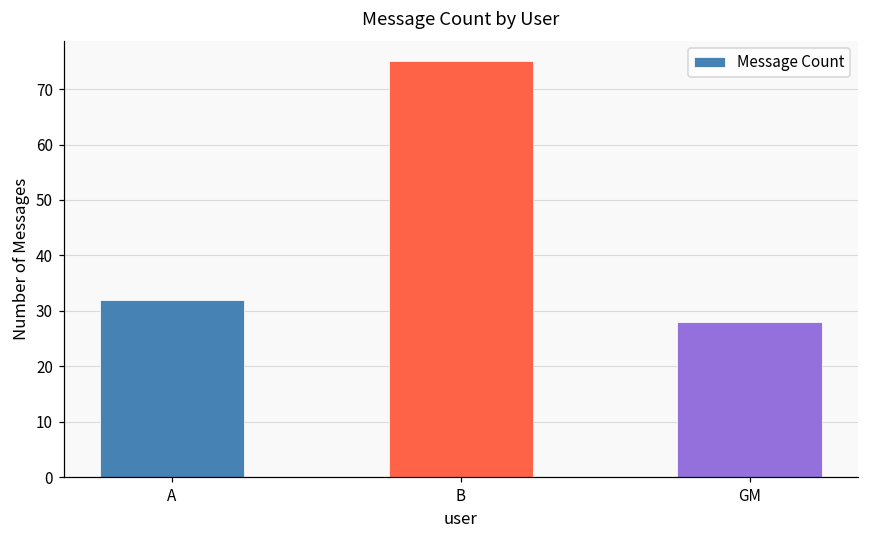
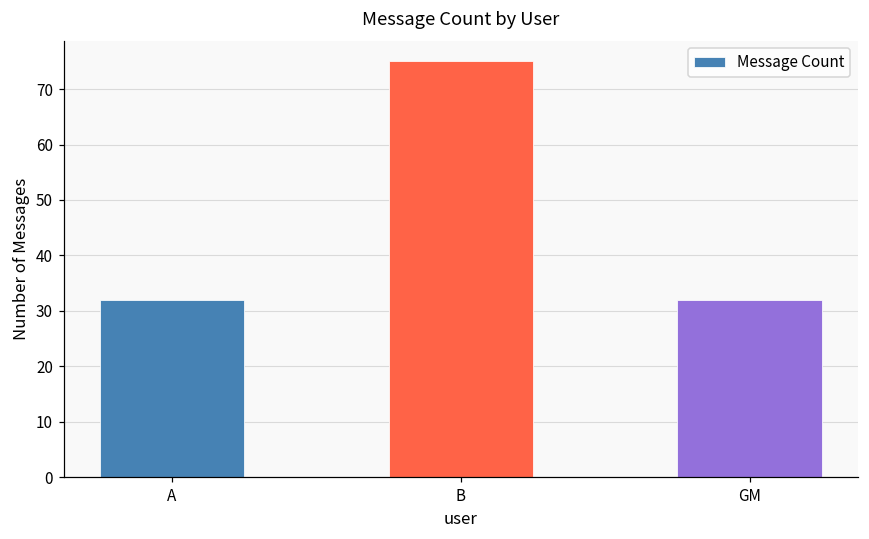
  {
    "A": 32,
    "B": 75,
-   "GM": 28
+   "GM": 32
  }
